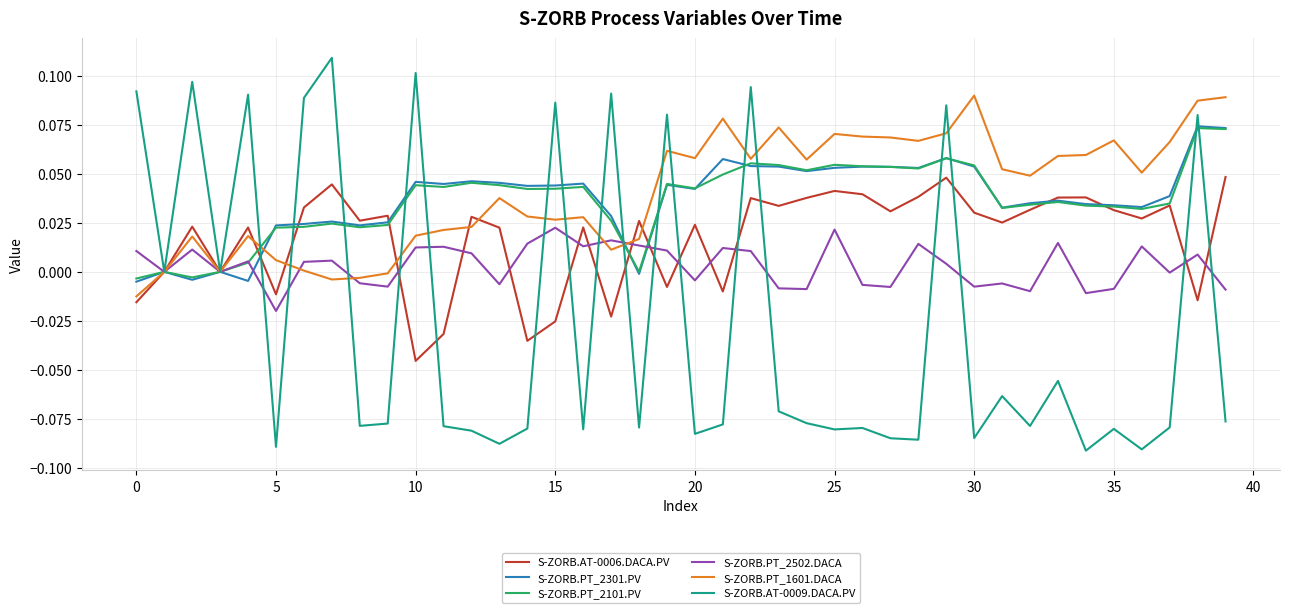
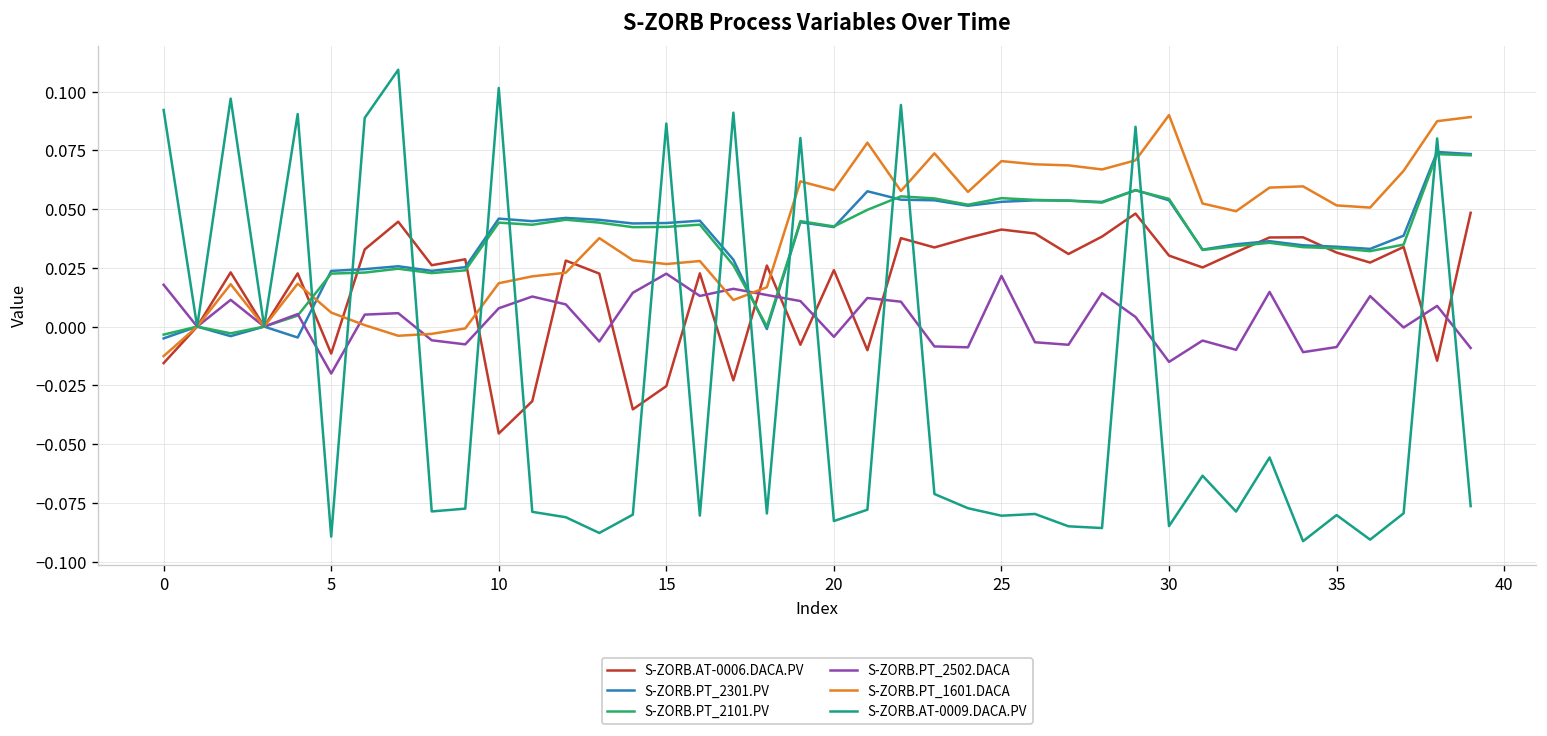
  {
    "S-ZORB.AT-0006.DACA.PV": {
      "0": -0.016,
      "5": -0.011,
      "10": -0.045,
      "15": -0.025,
      "20": 0.024,
      "25": 0.041,
      "30": 0.030,
      "35": 0.032
    },
    "S-ZORB.PT_2301.PV": {
      "0": -0.005,
      "10": 0.046,
      "15": 0.044,
      "25": 0.053
    },
    "S-ZORB.PT_2502.DACA": {
-     "0": 0.011,
+     "0": 0.018,
      "5": -0.020,
-     "10": 0.012,
+     "10": 0.008,
      "15": 0.023,
      "20": -0.004,
      "25": 0.022,
-     "30": -0.008,
+     "30": -0.015,
      "35": -0.009
    },
    "S-ZORB.PT_1601.DACA": {
      "0": -0.013,
      "5": 0.006,
      "10": 0.018,
      "15": 0.027,
      "20": 0.058,
      "25": 0.070,
      "30": 0.090,
-     "35": 0.067
+     "35": 0.052
    }
  }
